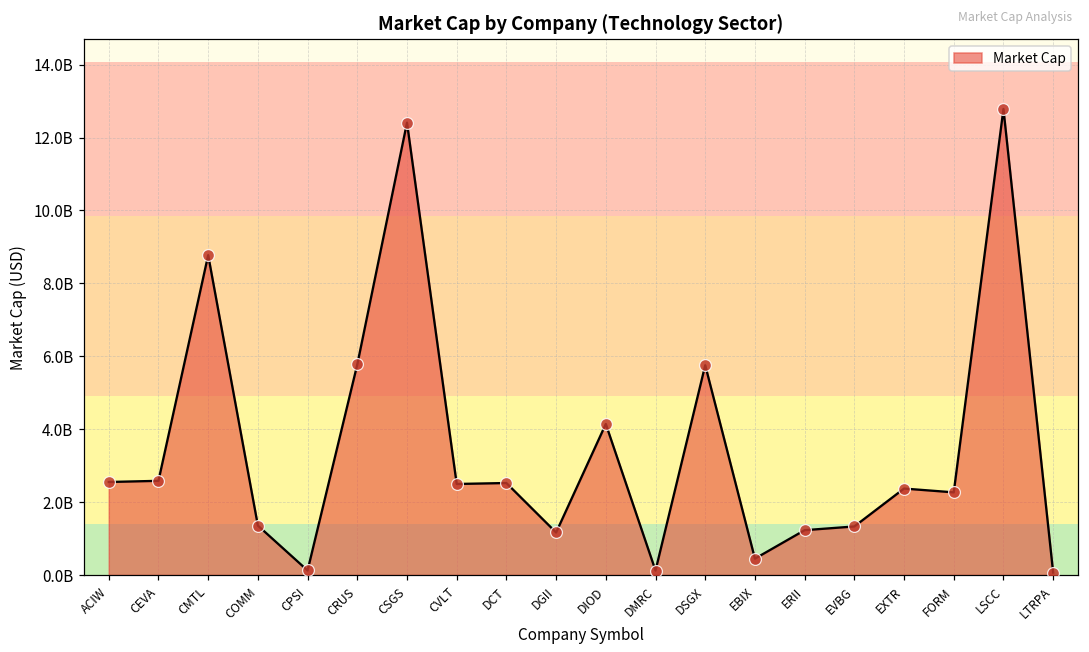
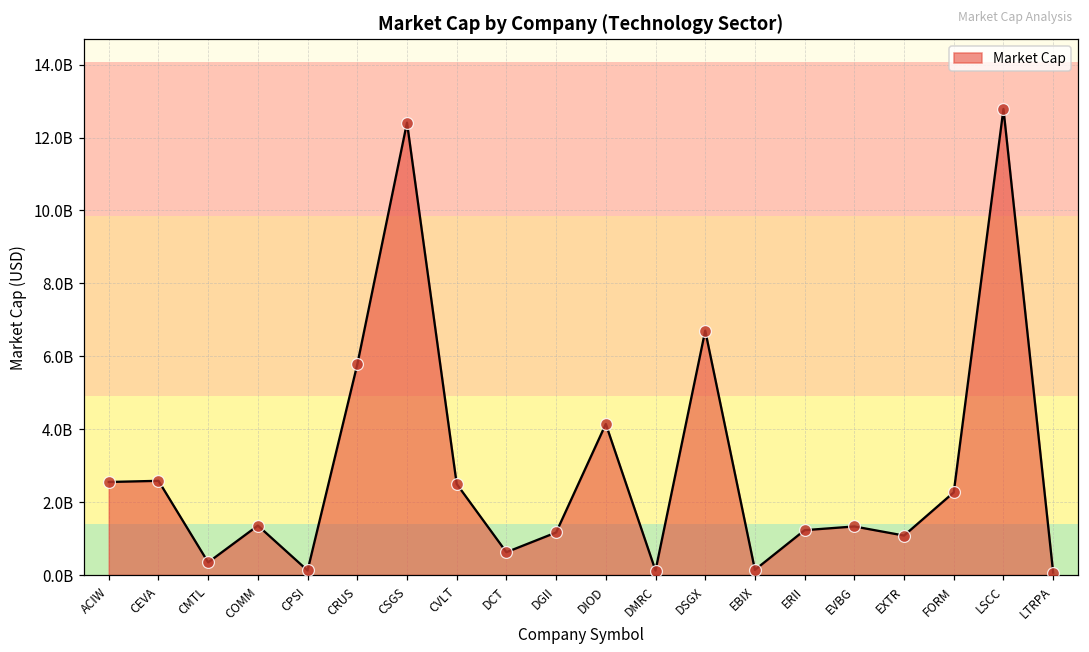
  {
    "ACIW": 2600000000,
    "CEVA": 2600000000,
-   "CMTL": 8800000000,
+   "CMTL": 300000000,
    "COMM": 1400000000,
    "CPSI": 100000000,
    "CRUS": 5800000000,
    "CSGS": 12400000000,
    "CVLT": 2500000000,
-   "DCT": 2500000000,
+   "DCT": 600000000,
    "DGII": 1200000000,
    "DIOD": 4100000000,
    "DMRC": 100000000,
-   "DSGX": 5800000000,
-   "EBIX": 400000000,
+   "DSGX": 6700000000,
+   "EBIX": 100000000,
    "ERII": 1200000000,
    "EVBG": 1300000000,
-   "EXTR": 2400000000,
+   "EXTR": 1100000000,
    "FORM": 2300000000,
    "LSCC": 12800000000,
    "LTRPA": 100000000
  }
